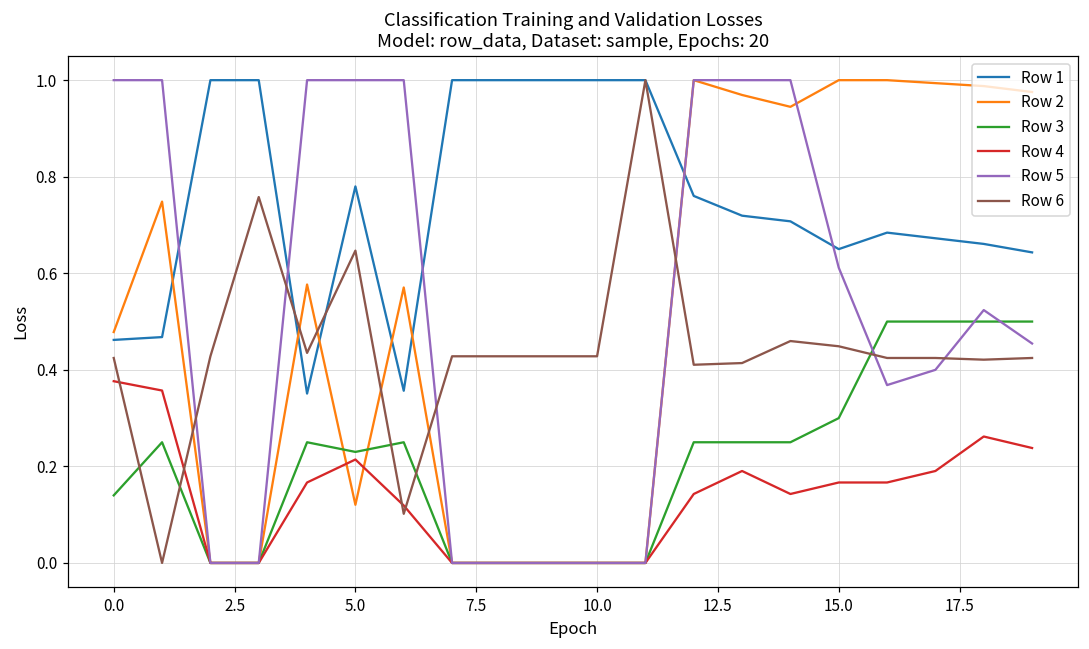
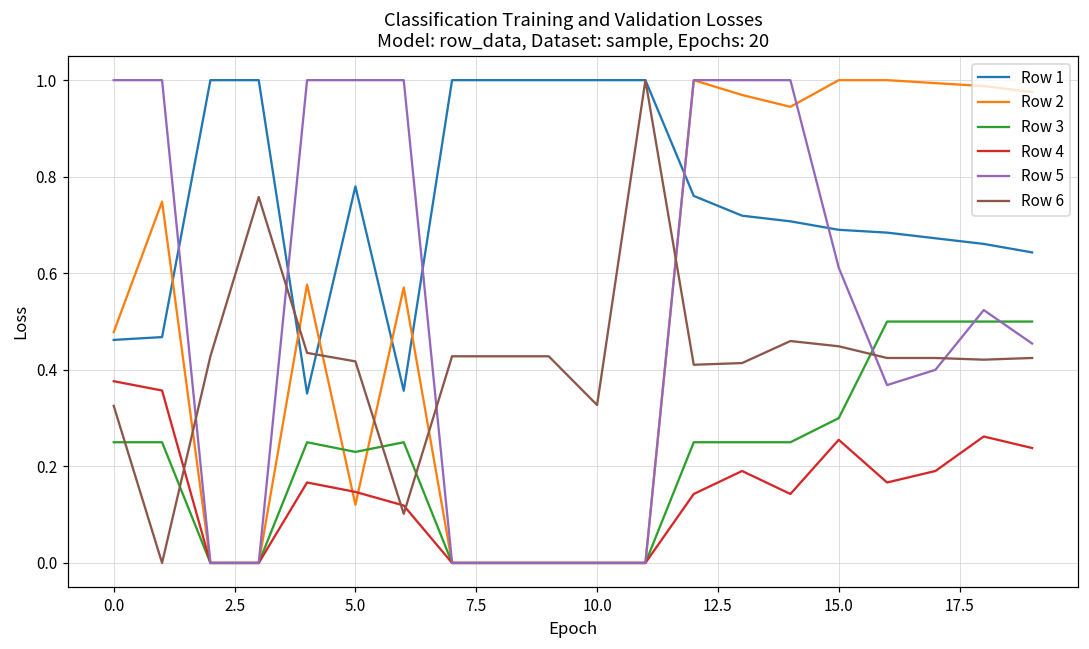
  {
    "Row 1": {
      "0.0": 0.46,
      "5.0": 0.78,
      "10.0": 1.00,
-     "15.0": 0.65
+     "15.0": 0.69
    },
    "Row 2": {
      "0.0": 0.48,
      "5.0": 0.12,
      "15.0": 1.00
    },
    "Row 3": {
-     "0.0": 0.14,
+     "0.0": 0.25,
      "5.0": 0.23,
      "15.0": 0.30
    },
    "Row 4": {
      "0.0": 0.38,
-     "5.0": 0.21,
-     "15.0": 0.17
+     "5.0": 0.15,
+     "15.0": 0.26
    },
    "Row 5": {
      "0.0": 1.00,
      "5.0": 1.00,
      "15.0": 0.61
    },
    "Row 6": {
-     "0.0": 0.42,
-     "5.0": 0.65,
-     "10.0": 0.43,
+     "0.0": 0.33,
+     "5.0": 0.42,
+     "10.0": 0.33,
      "15.0": 0.45
    }
  }
